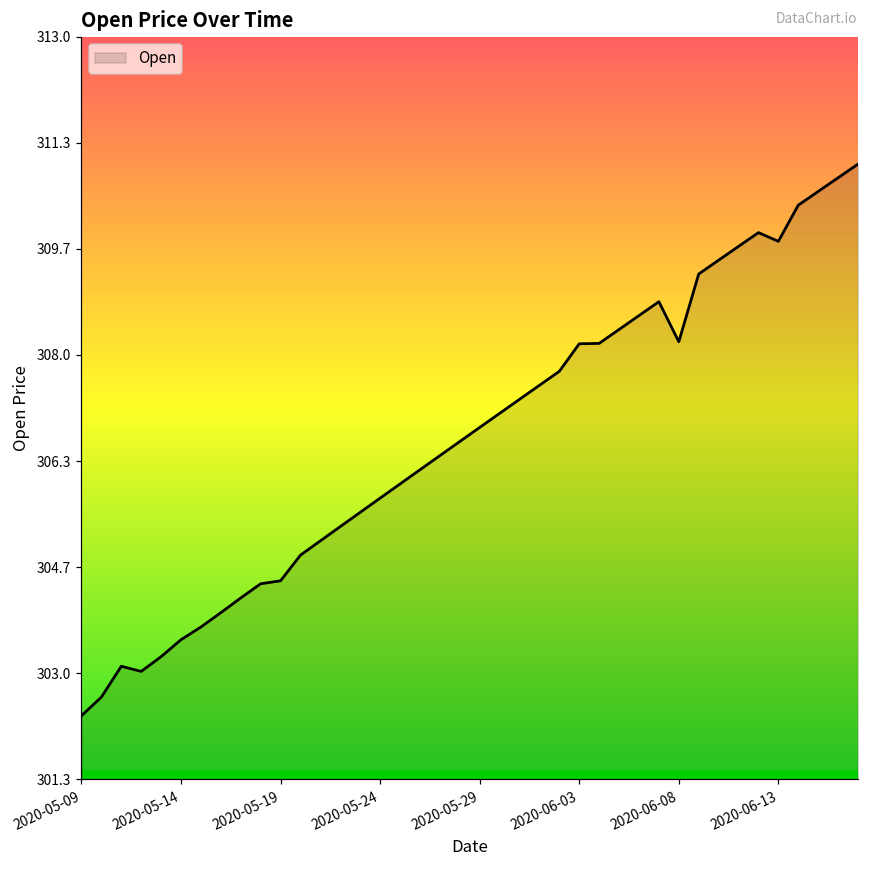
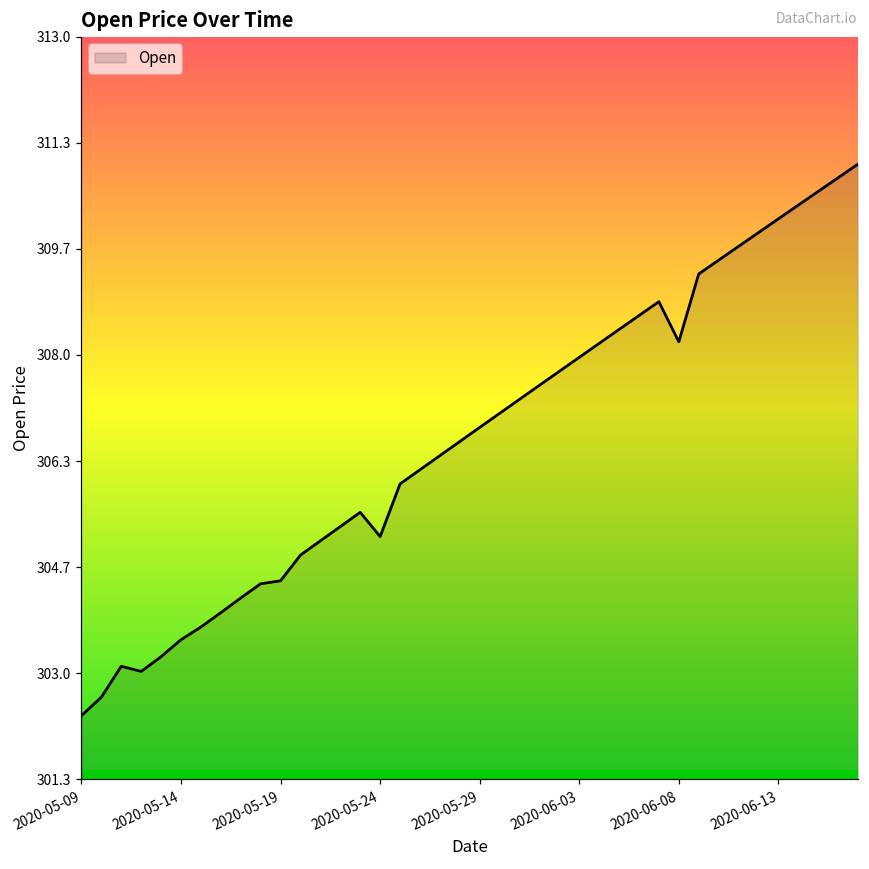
  {
    "2020-05-09": 302.3,
    "2020-05-14": 303.5,
    "2020-05-19": 304.5,
-   "2020-05-24": 305.8,
+   "2020-05-24": 305.2,
    "2020-05-29": 306.9,
-   "2020-06-03": 308.2,
+   "2020-06-03": 308.0,
    "2020-06-08": 308.2,
-   "2020-06-13": 309.8
+   "2020-06-13": 310.1
  }
